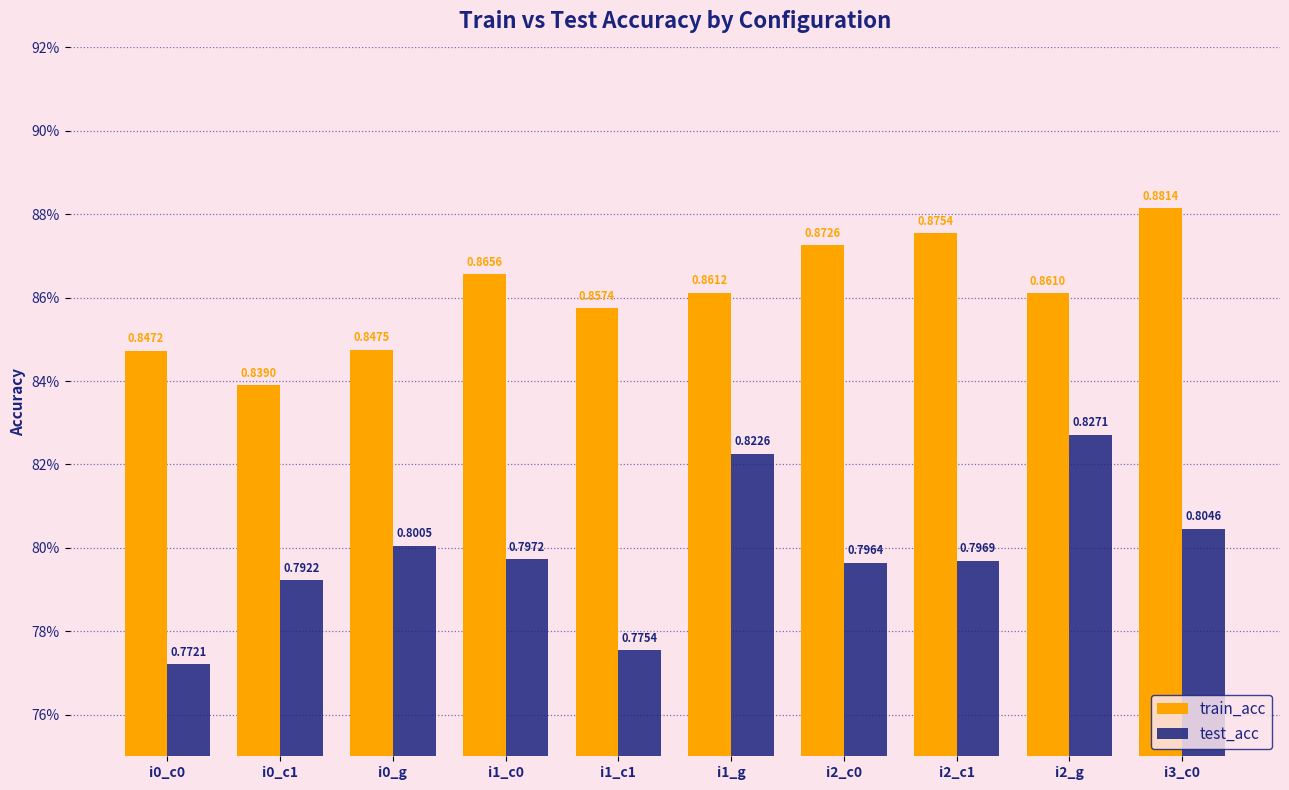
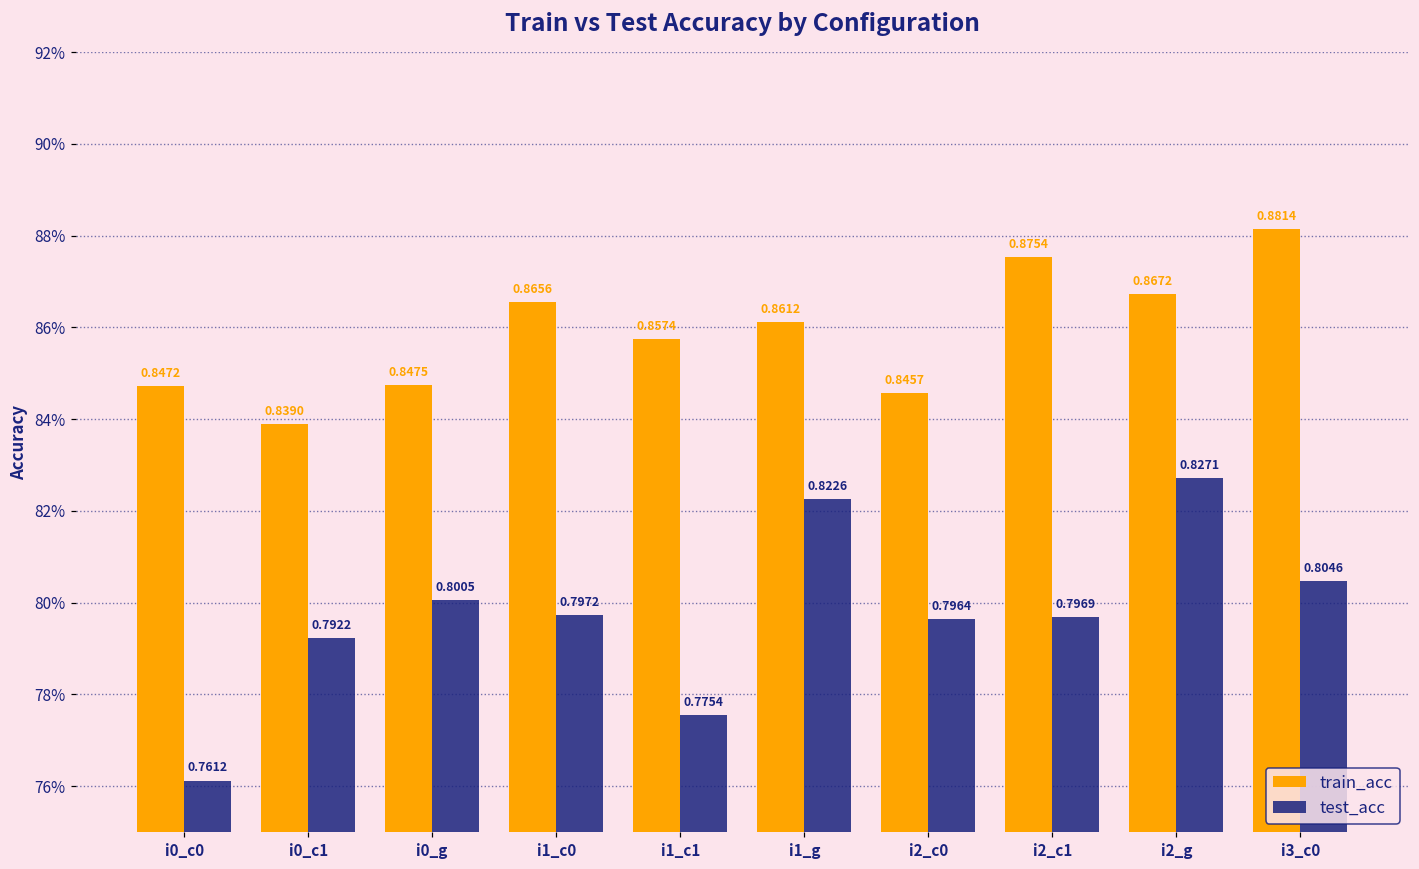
  {
    "train_acc": {
      "i0_c0": 0.8472,
      "i0_c1": 0.8390,
      "i0_g": 0.8475,
      "i1_c0": 0.8656,
      "i1_c1": 0.8574,
      "i1_g": 0.8612,
-     "i2_c0": 0.8726,
+     "i2_c0": 0.8457,
      "i2_c1": 0.8754,
-     "i2_g": 0.8610,
+     "i2_g": 0.8672,
      "i3_c0": 0.8814
    },
    "test_acc": {
-     "i0_c0": 0.7721,
+     "i0_c0": 0.7612,
      "i0_c1": 0.7922,
      "i0_g": 0.8005,
      "i1_c0": 0.7972,
      "i1_c1": 0.7754,
      "i1_g": 0.8226,
      "i2_c0": 0.7964,
      "i2_c1": 0.7969,
      "i2_g": 0.8271,
      "i3_c0": 0.8046
    }
  }
